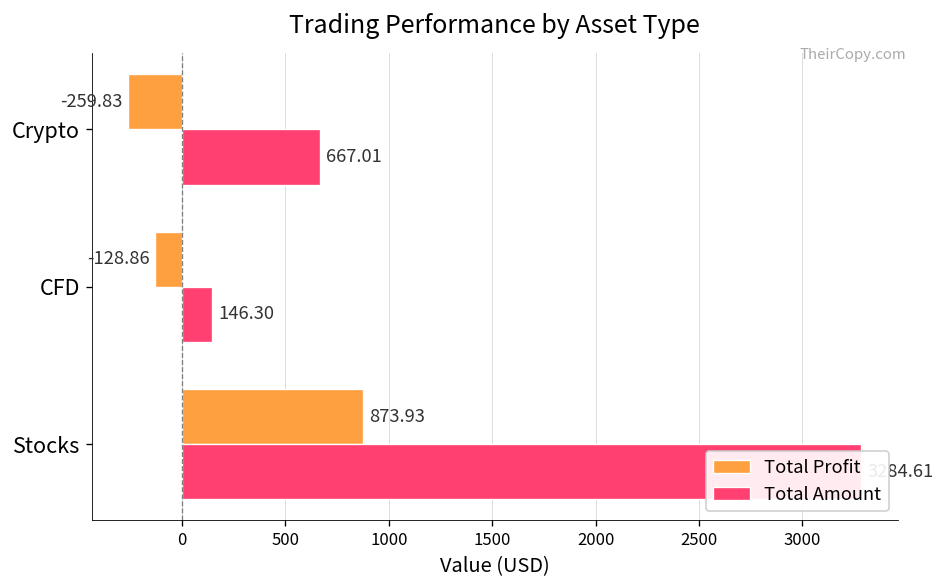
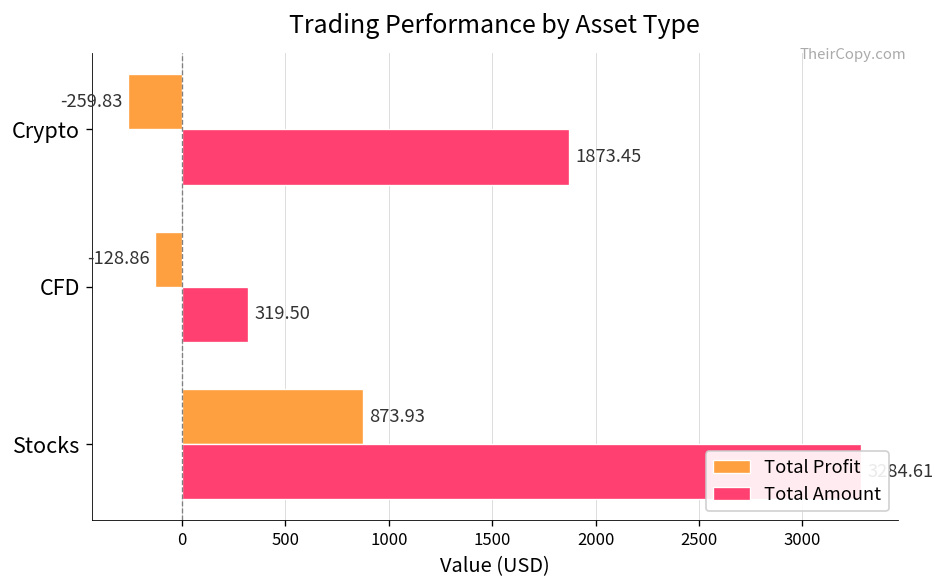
  {
    "Total Profit": {
      "Crypto": -259.83,
      "CFD": -128.86,
      "Stocks": 873.93
    },
    "Total Amount": {
-     "Crypto": 667.01,
-     "CFD": 146.30
+     "Crypto": 1873.45,
+     "CFD": 319.50
    }
  }
